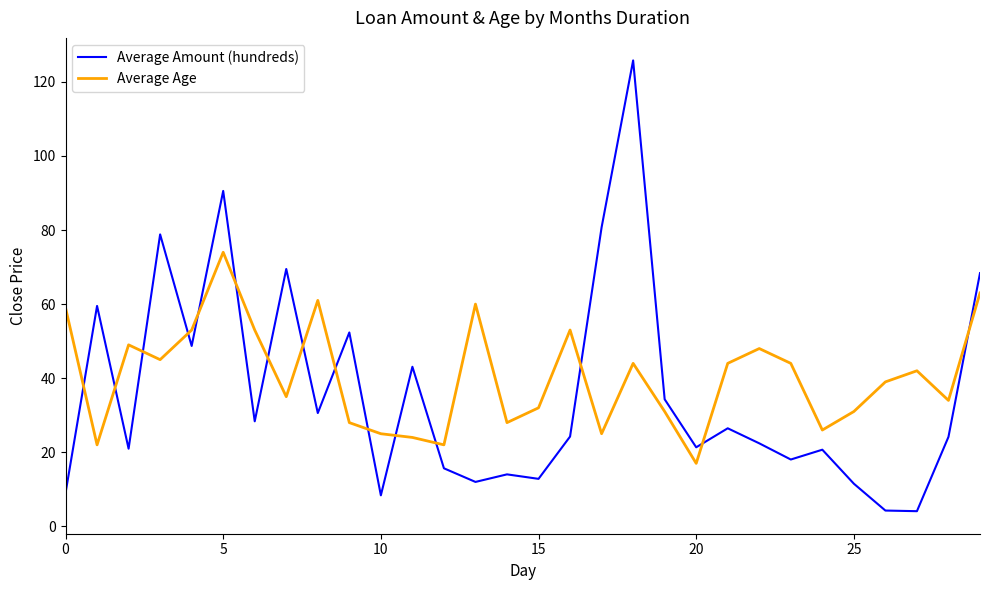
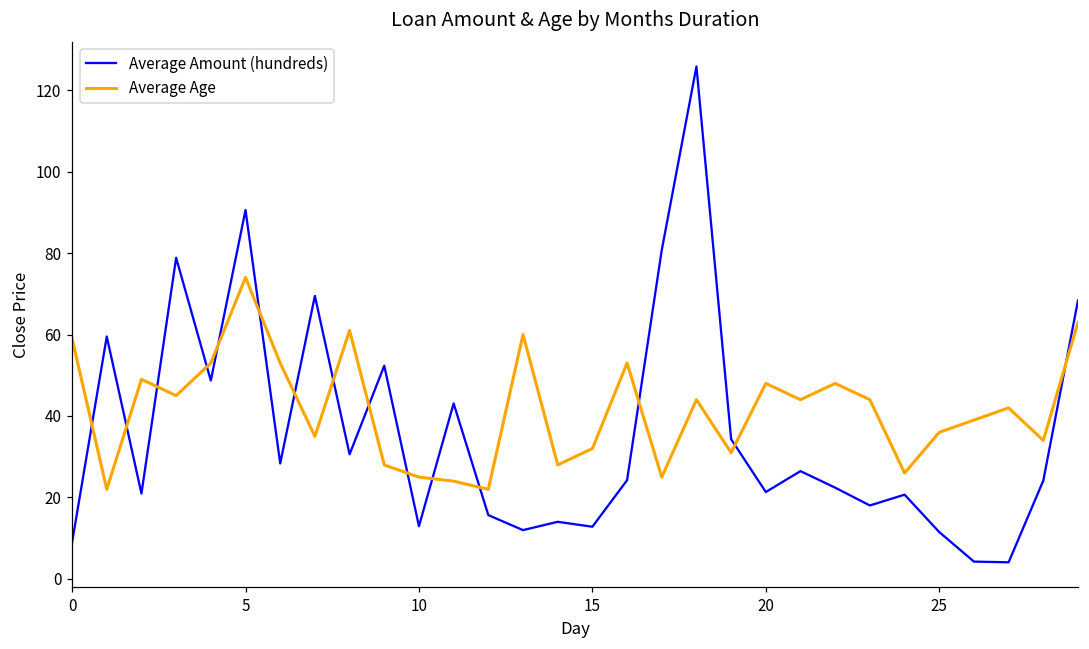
  {
    "Average Amount (hundreds)": {
      "0": 9,
      "5": 91,
-     "10": 8,
+     "10": 13,
      "15": 13,
      "20": 21,
      "25": 12
    },
    "Average Age": {
      "0": 59,
      "5": 74,
      "10": 25,
      "15": 32,
-     "20": 17,
-     "25": 31
+     "20": 48,
+     "25": 36
    }
  }
